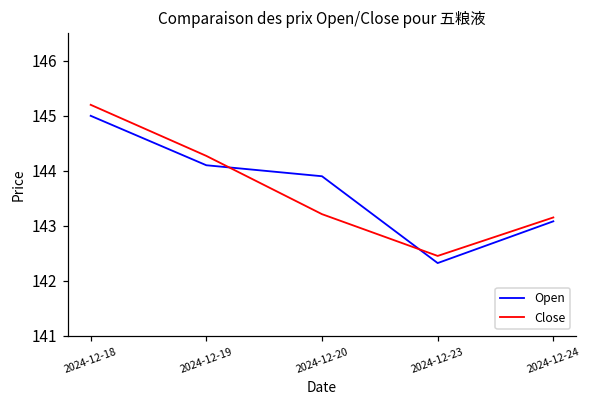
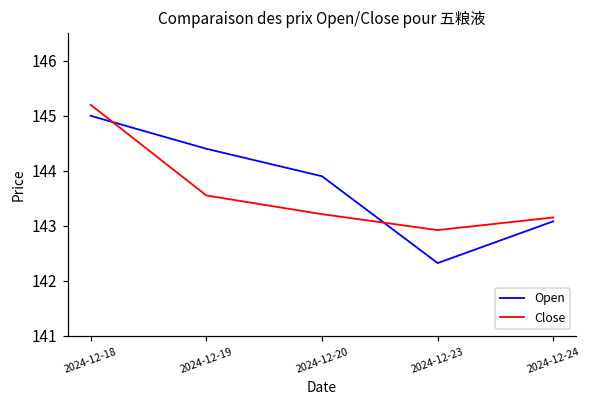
  {
    "Open": {
      "2024-12-18": 145.0,
-     "2024-12-19": 144.1,
+     "2024-12-19": 144.4,
      "2024-12-20": 143.9,
      "2024-12-23": 142.3,
      "2024-12-24": 143.1
    },
    "Close": {
      "2024-12-18": 145.2,
-     "2024-12-19": 144.3,
+     "2024-12-19": 143.6,
      "2024-12-20": 143.2,
-     "2024-12-23": 142.5,
+     "2024-12-23": 142.9,
      "2024-12-24": 143.2
    }
  }
